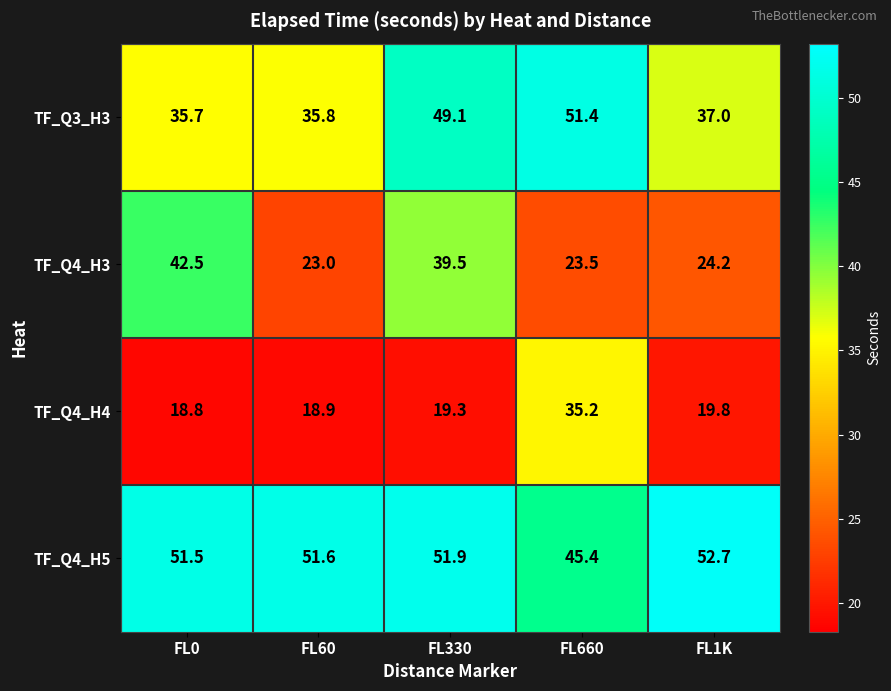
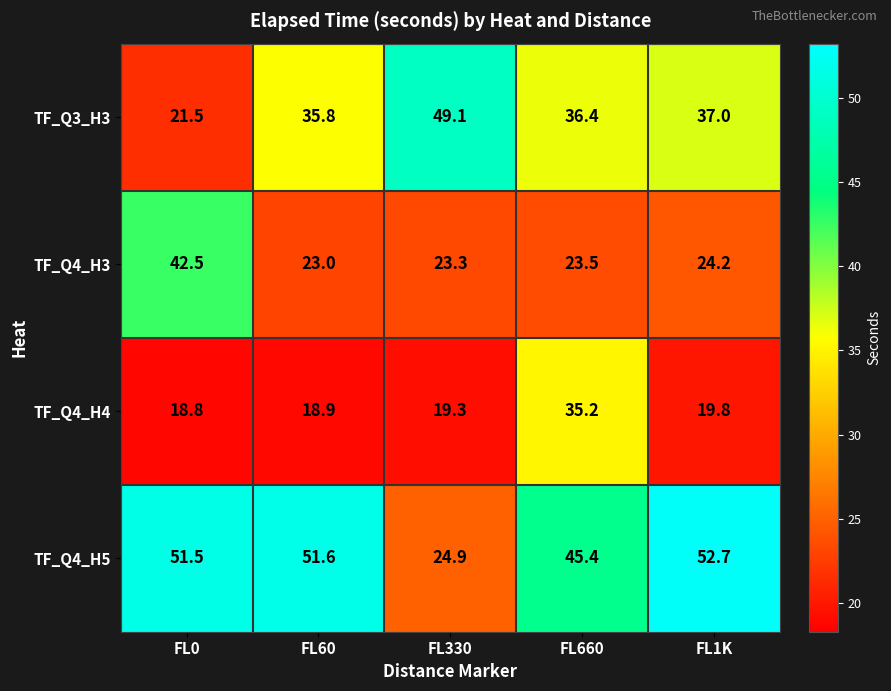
  {
    "TF_Q3_H3": {
-     "FL0": 35.7,
+     "FL0": 21.5,
      "FL60": 35.8,
      "FL330": 49.1,
-     "FL660": 51.4,
+     "FL660": 36.4,
      "FL1K": 37.0
    },
    "TF_Q4_H3": {
      "FL0": 42.5,
      "FL60": 23.0,
-     "FL330": 39.5,
+     "FL330": 23.3,
      "FL660": 23.5,
      "FL1K": 24.2
    },
    "TF_Q4_H4": {
      "FL0": 18.8,
      "FL60": 18.9,
      "FL330": 19.3,
      "FL660": 35.2,
      "FL1K": 19.8
    },
    "TF_Q4_H5": {
      "FL0": 51.5,
      "FL60": 51.6,
-     "FL330": 51.9,
+     "FL330": 24.9,
      "FL660": 45.4,
      "FL1K": 52.7
    }
  }
